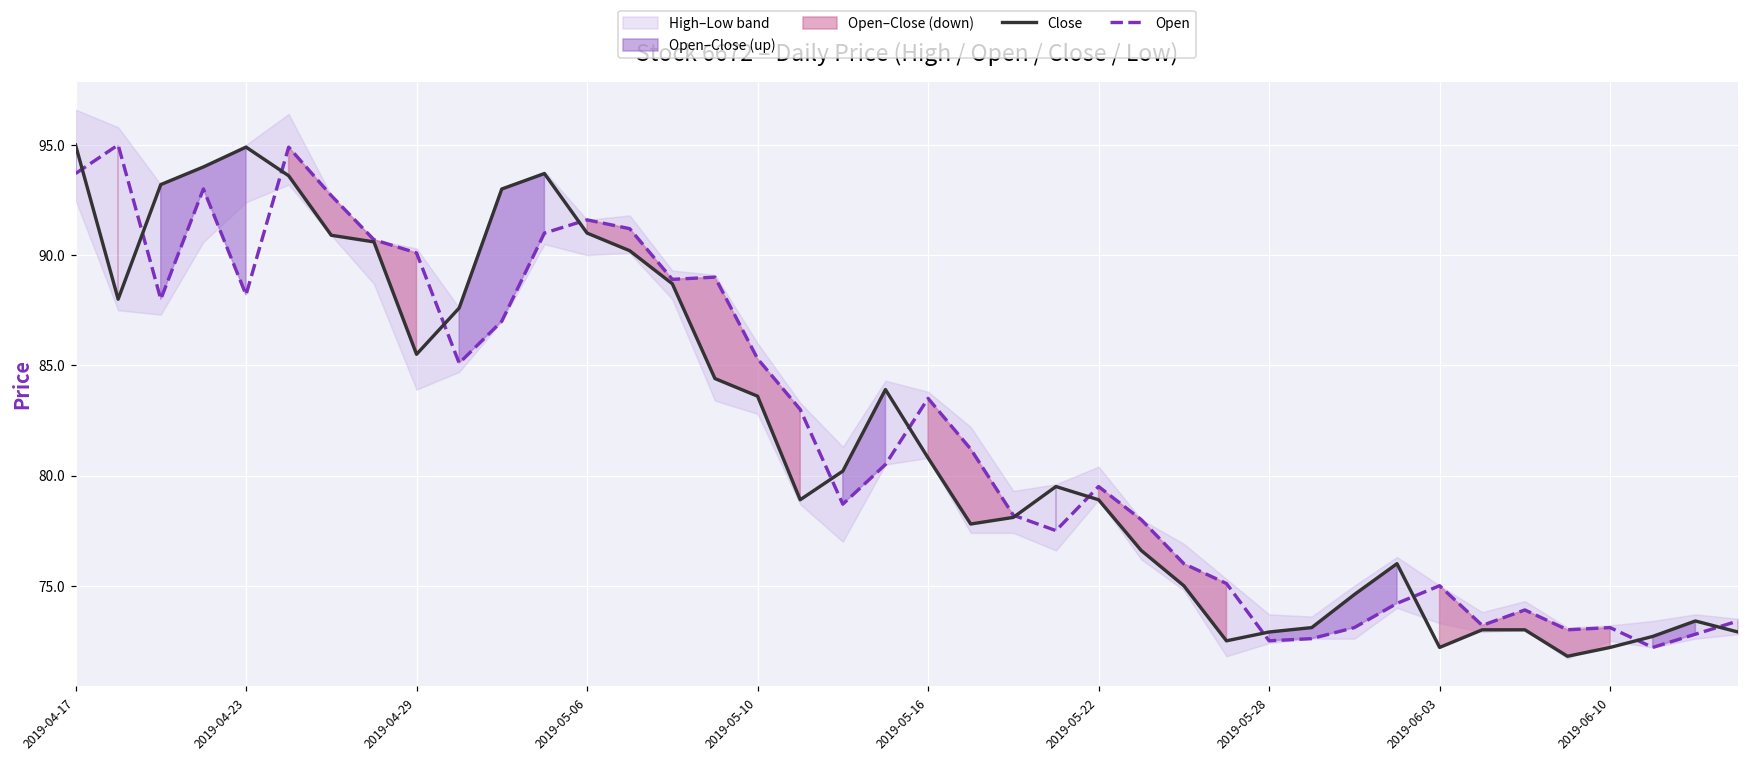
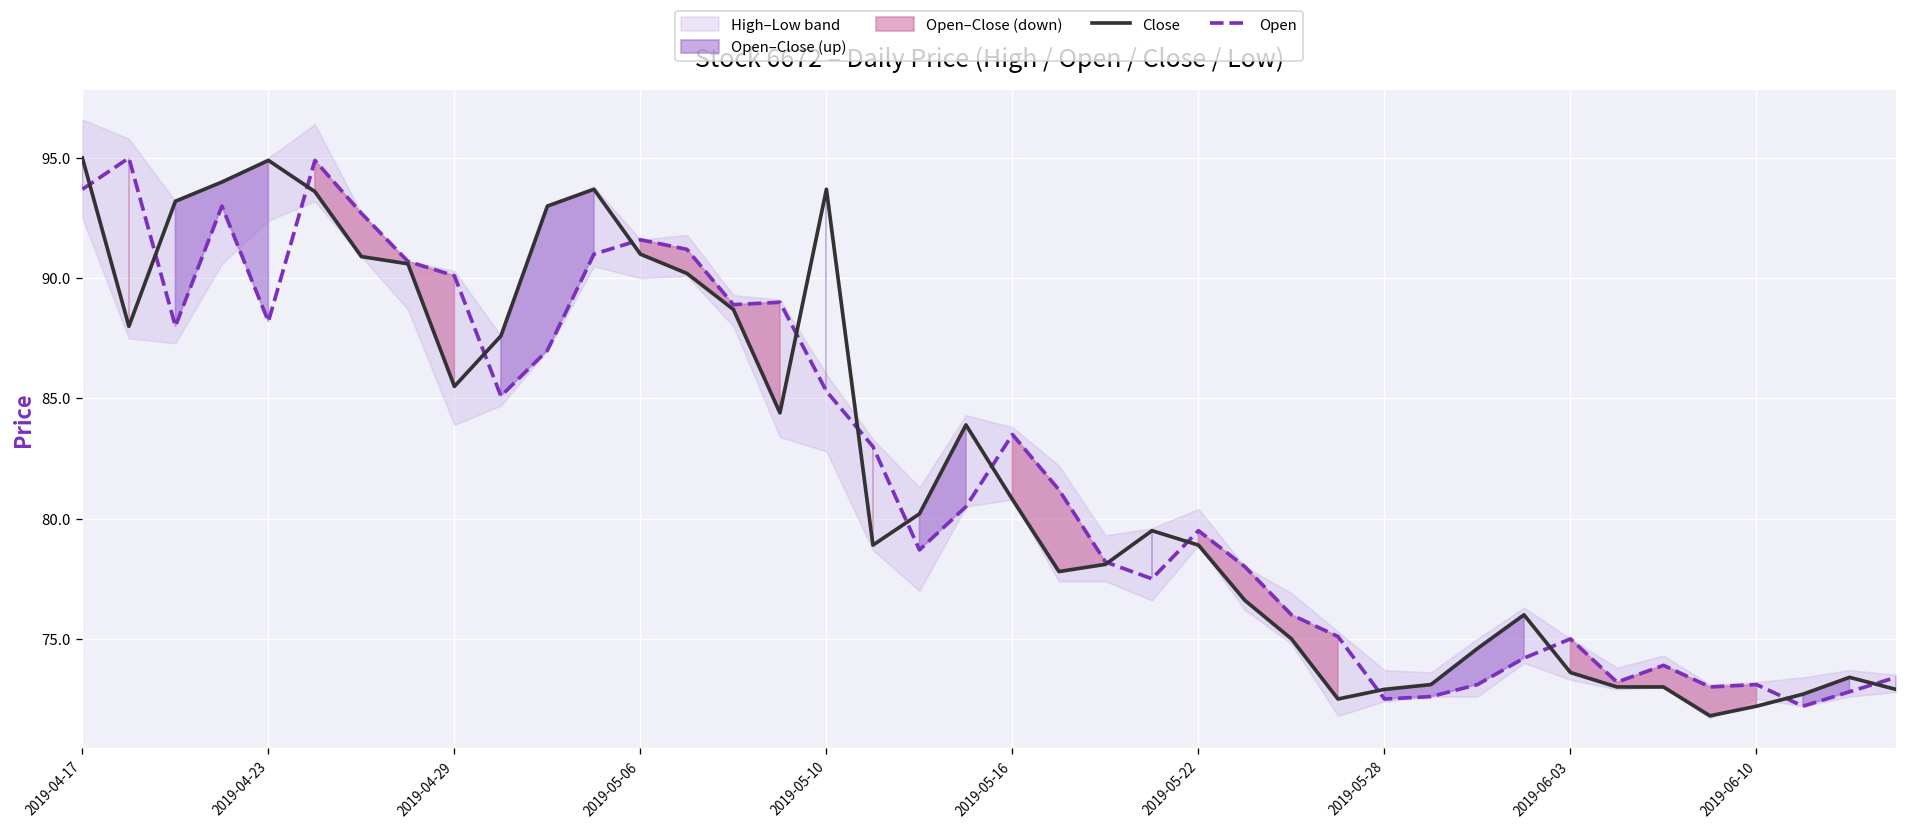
  {
    "Close": {
      "2019-04-17": 95.0,
      "2019-04-29": 85.5,
      "2019-05-06": 91.0,
-     "2019-05-10": 83.6,
+     "2019-05-10": 93.7,
      "2019-05-16": 80.8,
      "2019-05-22": 78.9,
      "2019-05-28": 72.9,
-     "2019-06-03": 72.2,
+     "2019-06-03": 73.6,
      "2019-06-10": 72.2
    },
    "Open": {
      "2019-04-17": 93.7,
      "2019-04-23": 88.2,
      "2019-04-29": 90.1,
      "2019-05-10": 85.3,
      "2019-05-16": 83.5,
      "2019-05-22": 79.5,
      "2019-05-28": 72.5
    }
  }
